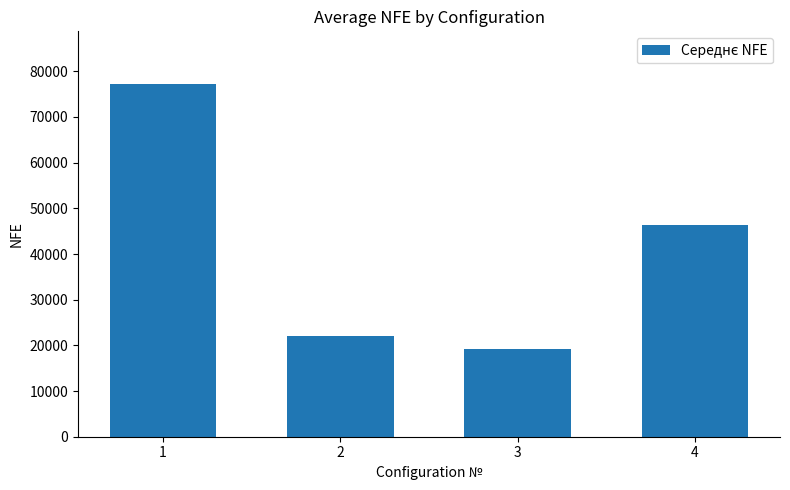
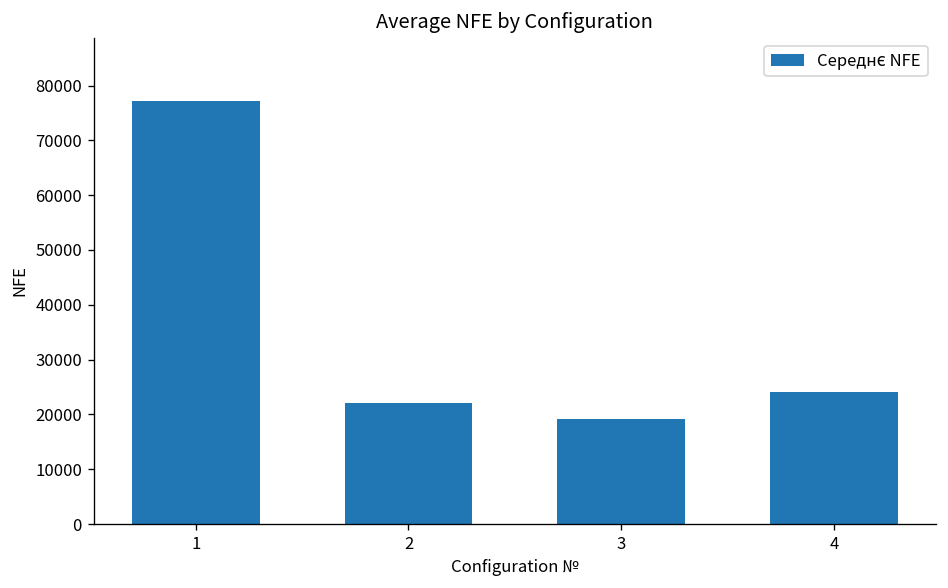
  {
    "1": 77000,
    "2": 22000,
    "3": 19000,
-   "4": 46000
+   "4": 24000
  }
